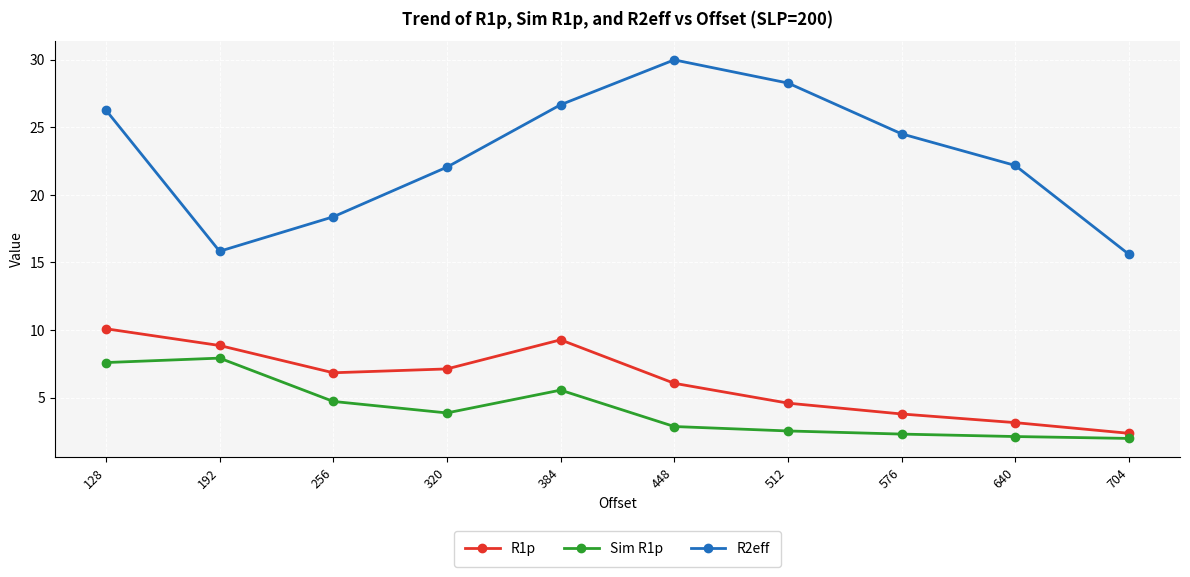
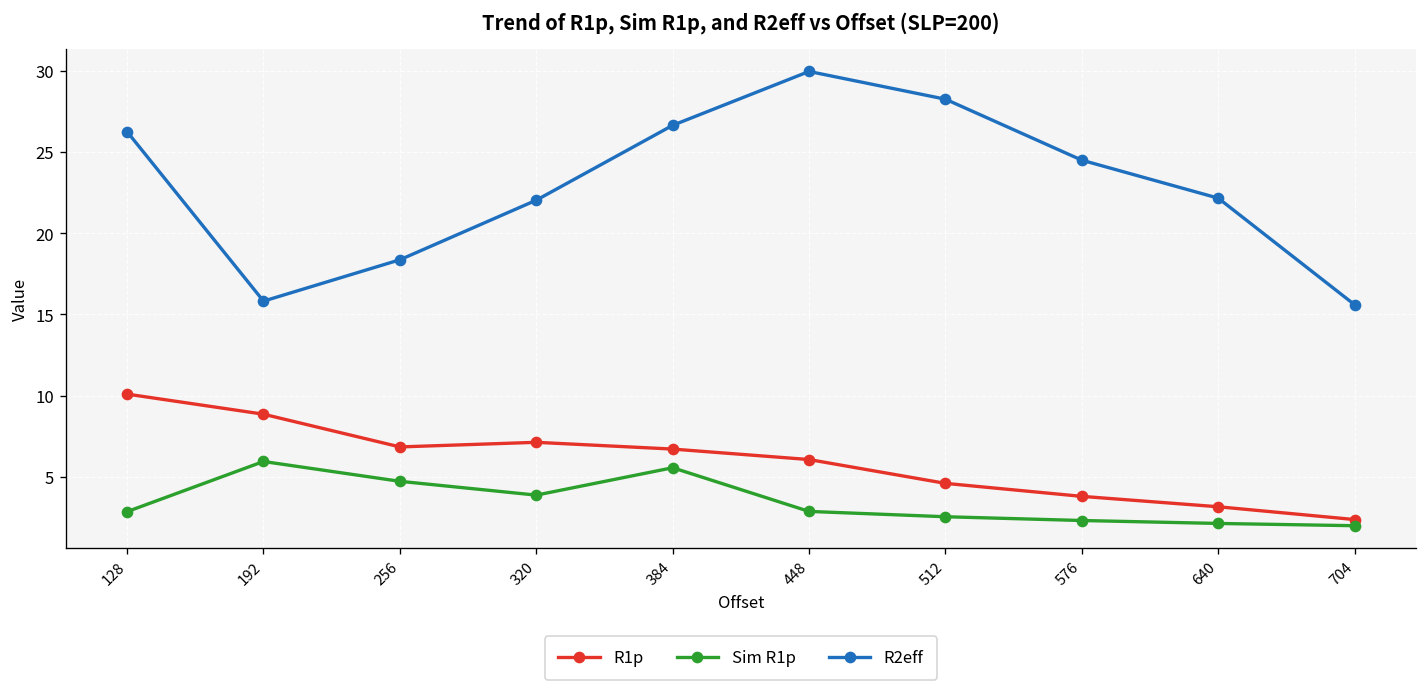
  {
    "R1p": {
      "128": 10.1,
      "192": 8.9,
      "256": 6.8,
      "320": 7.1,
-     "384": 9.3,
+     "384": 6.7,
      "448": 6.1,
      "512": 4.6,
      "576": 3.8,
      "640": 3.2,
      "704": 2.4
    },
    "Sim R1p": {
-     "128": 7.6,
-     "192": 7.9,
+     "128": 2.9,
+     "192": 5.9,
      "256": 4.7,
      "320": 3.9,
      "384": 5.6,
      "448": 2.9,
      "512": 2.5,
      "576": 2.3,
      "640": 2.1,
      "704": 2.0
    },
    "R2eff": {
      "128": 26.3,
      "192": 15.8,
      "256": 18.4,
      "320": 22.0,
      "384": 26.7,
      "448": 30.0,
      "512": 28.3,
      "576": 24.5,
      "640": 22.2,
      "704": 15.6
    }
  }
